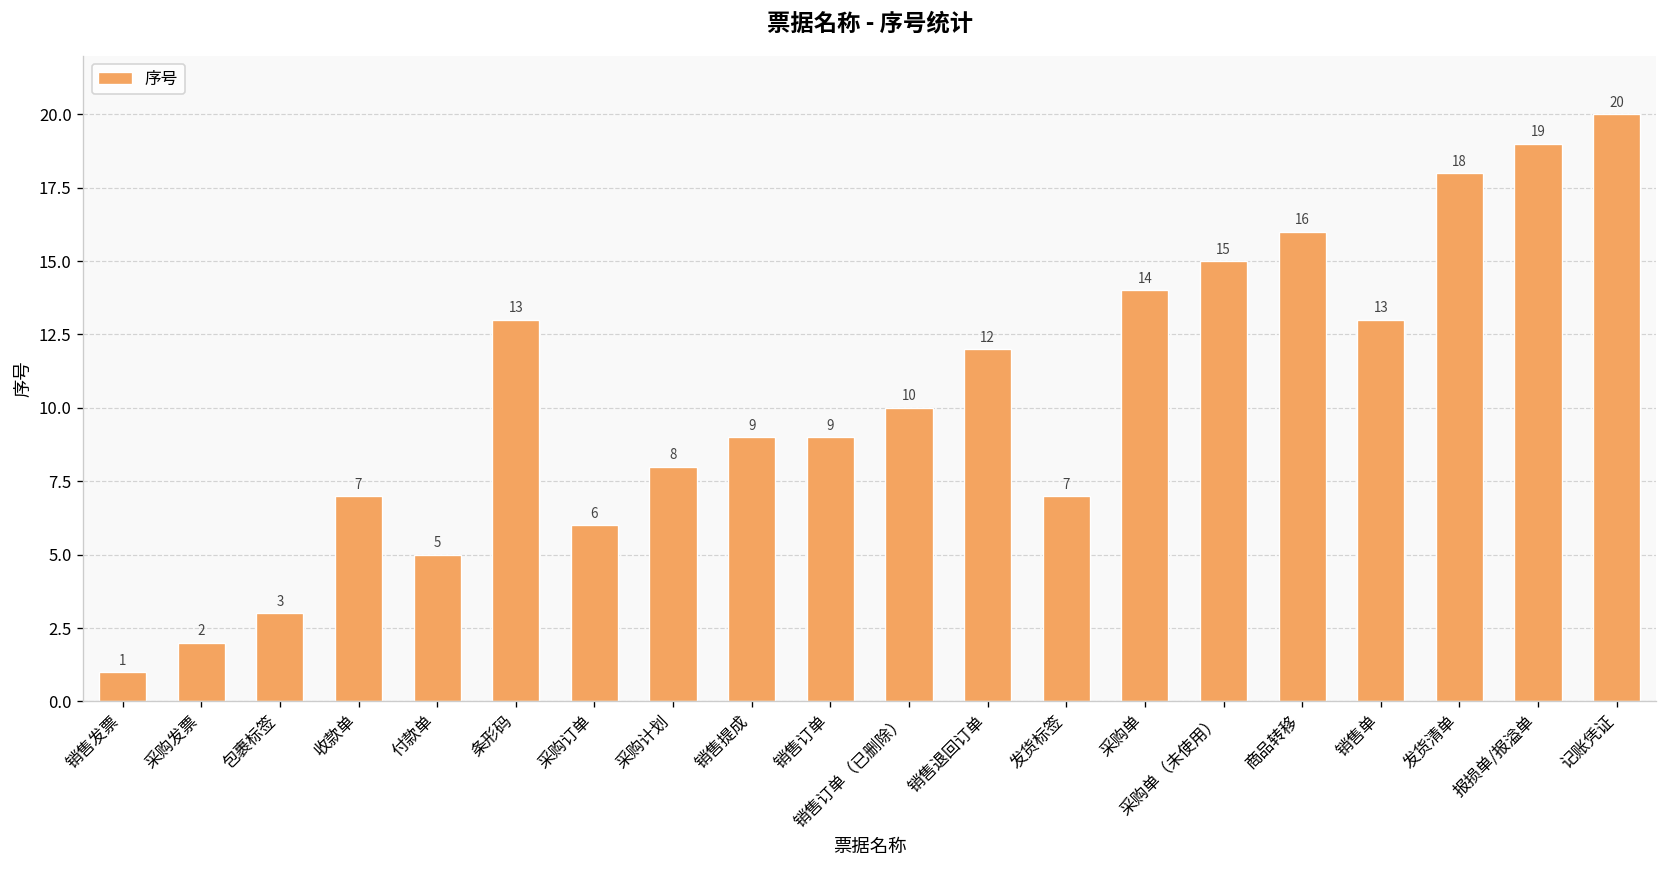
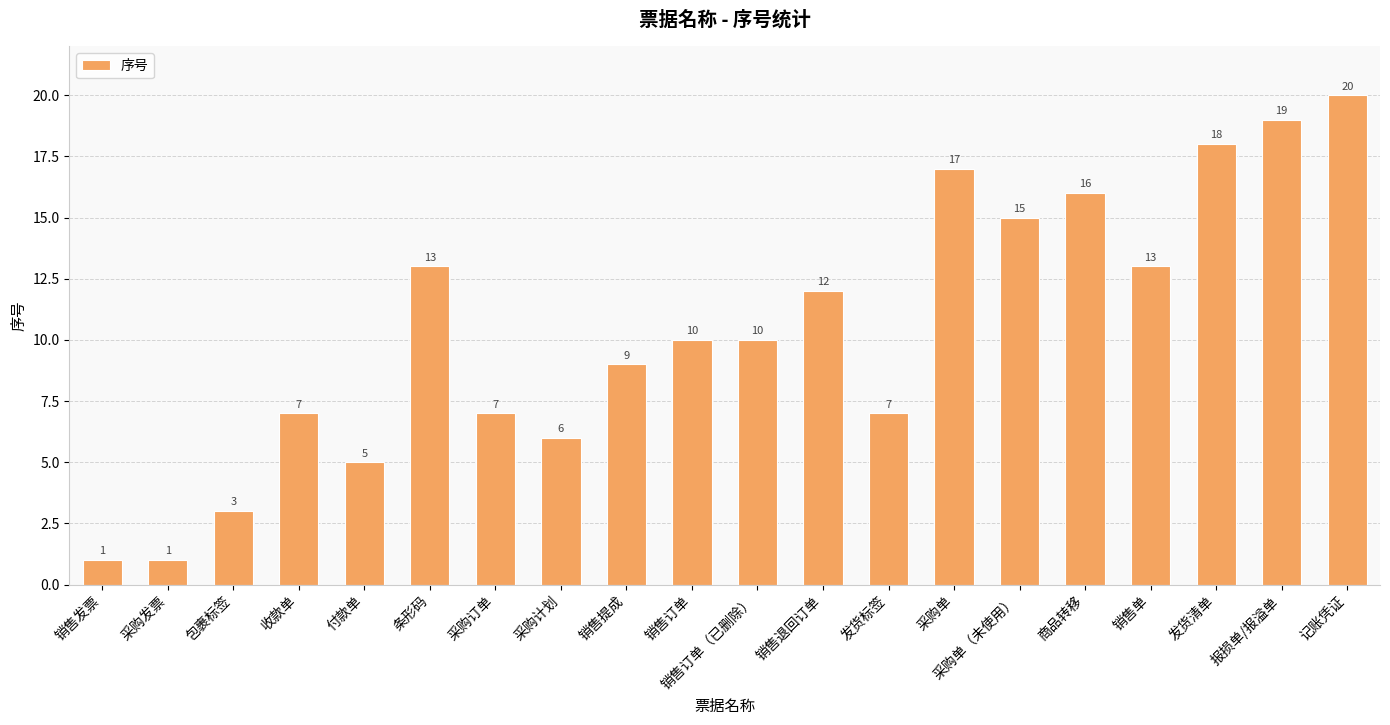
  {
    "销售发票": 1,
-   "采购发票": 2,
+   "采购发票": 1,
    "包裹标签": 3,
    "收款单": 7,
    "付款单": 5,
    "条形码": 13,
-   "采购订单": 6,
-   "采购计划": 8,
+   "采购订单": 7,
+   "采购计划": 6,
    "销售提成": 9,
-   "销售订单": 9,
+   "销售订单": 10,
    "销售订单（已删除）": 10,
    "销售退回订单": 12,
    "发货标签": 7,
-   "采购单": 14,
+   "采购单": 17,
    "采购单（未使用）": 15,
    "商品转移": 16,
    "销售单": 13,
    "发货清单": 18,
    "报损单/报溢单": 19,
    "记账凭证": 20
  }
